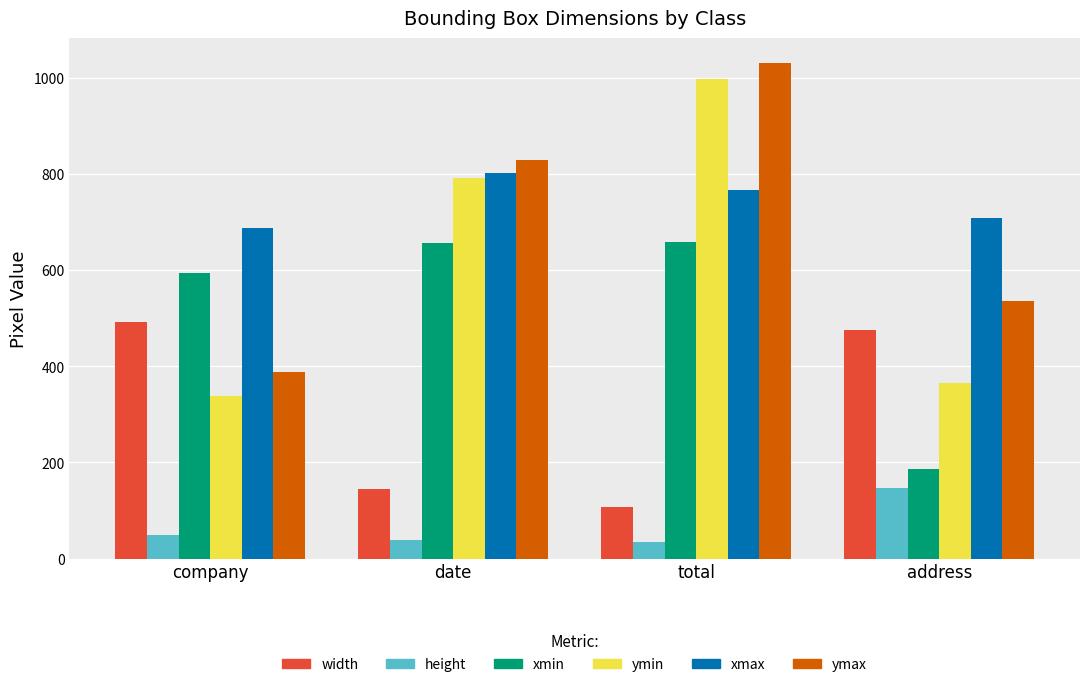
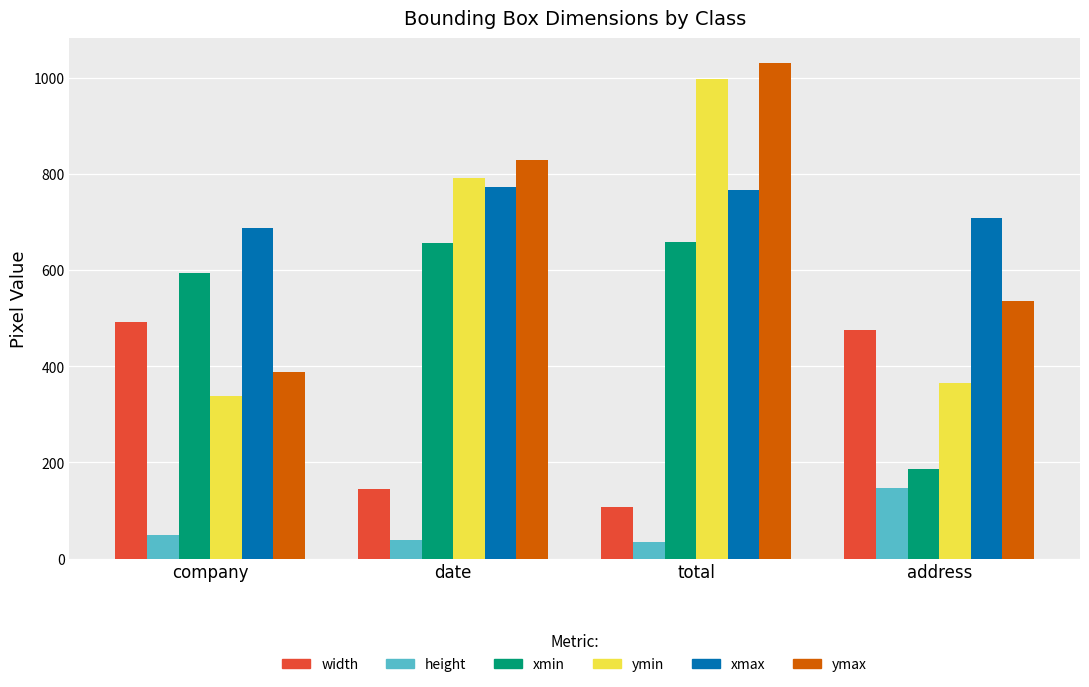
  {
    "height": {
      "company": 50,
      "date": 40,
      "total": 30,
      "address": 150
    },
    "xmin": {
      "company": 590,
      "date": 660,
      "total": 660,
      "address": 190
    },
    "ymin": {
      "company": 340,
      "date": 790,
      "total": 1000,
      "address": 370
    },
    "xmax": {
      "company": 690,
-     "date": 800,
+     "date": 770,
      "total": 770,
      "address": 710
    }
  }
